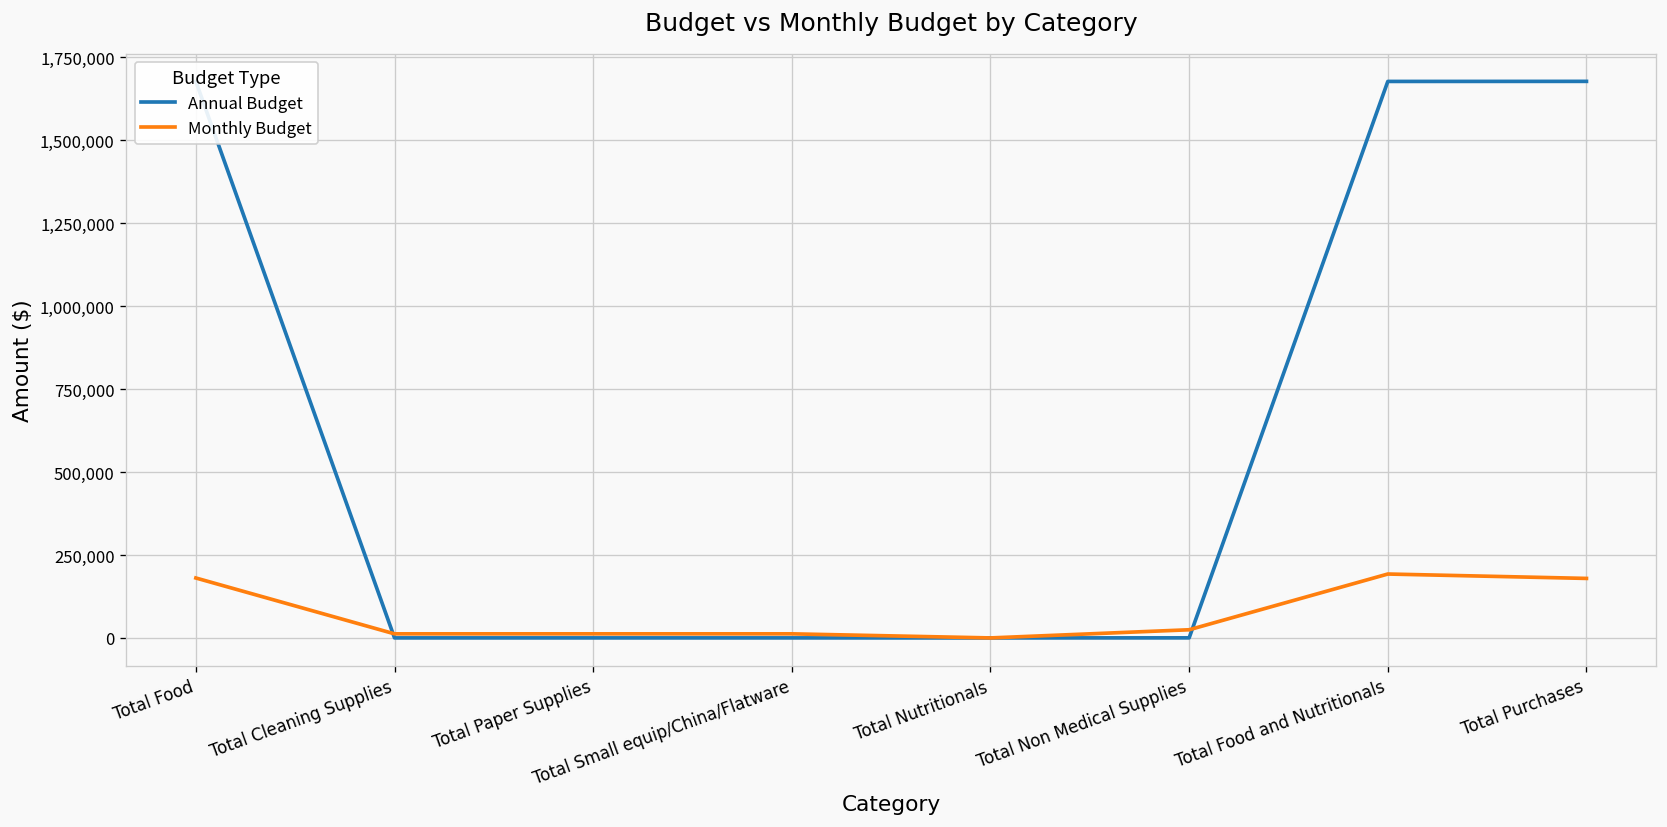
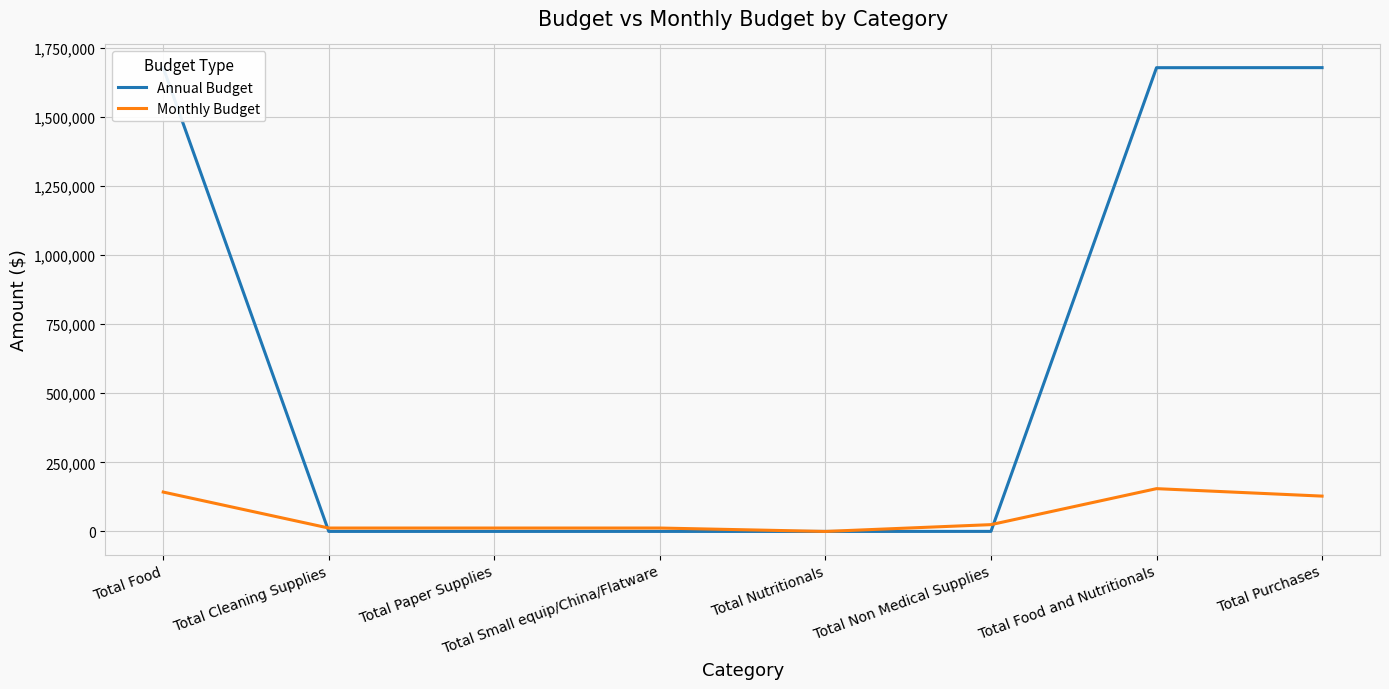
  {
    "Annual Budget": {
      "Total Cleaning Supplies": "0",
      "Total Paper Supplies": "0",
      "Total Small equip/China/Flatware": "0",
      "Total Non Medical Supplies": "0",
      "Total Food and Nutritionals": "1,680,000",
      "Total Purchases": "1,680,000"
    },
    "Monthly Budget": {
-     "Total Food": "180,000",
+     "Total Food": "140,000",
      "Total Cleaning Supplies": "10,000",
      "Total Paper Supplies": "10,000",
      "Total Small equip/China/Flatware": "10,000",
      "Total Non Medical Supplies": "20,000",
-     "Total Food and Nutritionals": "190,000",
-     "Total Purchases": "180,000"
+     "Total Food and Nutritionals": "150,000",
+     "Total Purchases": "130,000"
    }
  }
